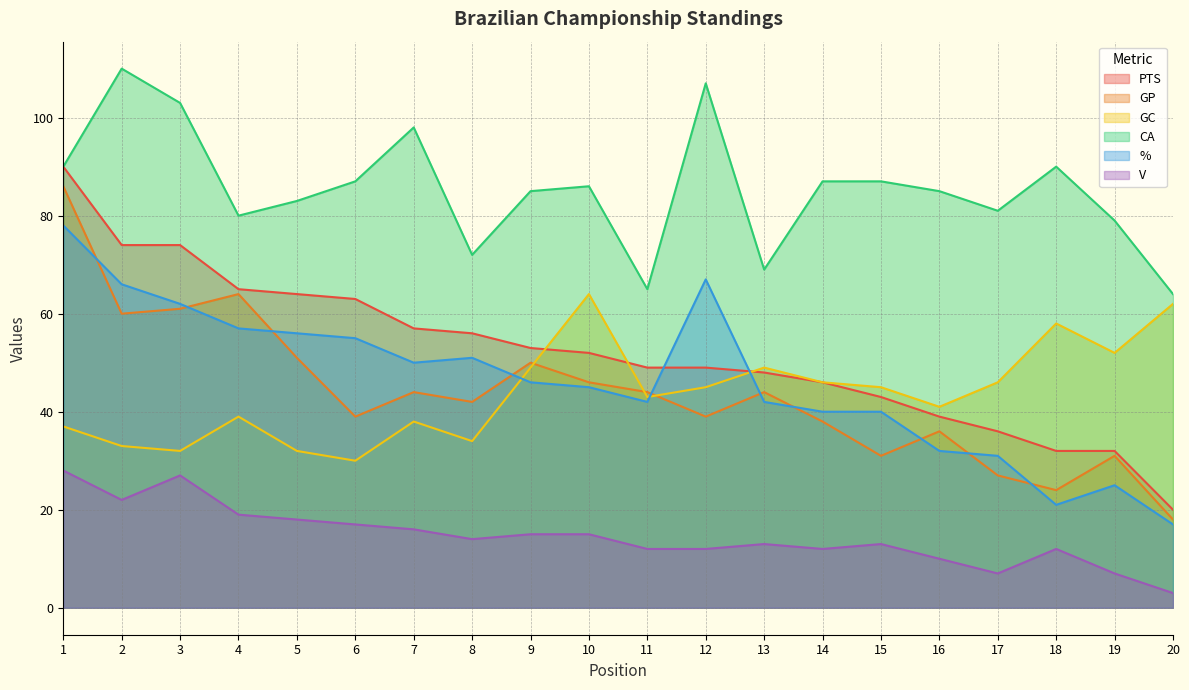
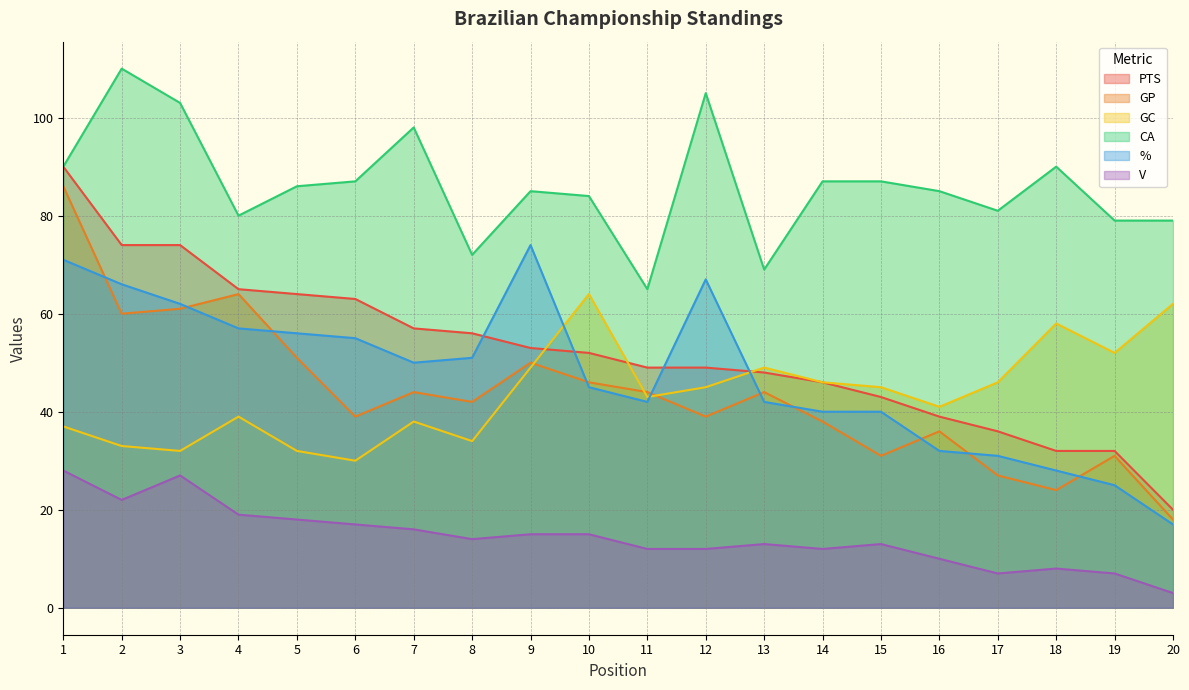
  {
    "CA": {
      "2": 110,
      "3": 103,
      "4": 80,
-     "5": 83,
+     "5": 86,
      "6": 87,
      "7": 98,
      "8": 72,
      "9": 85,
-     "10": 86,
+     "10": 84,
      "11": 65,
-     "12": 107,
+     "12": 105,
      "13": 69,
      "14": 87,
      "15": 87,
      "16": 85,
      "17": 81,
      "18": 90,
      "19": 79,
-     "20": 64
+     "20": 79
    },
    "%": {
-     "1": 78,
+     "1": 71,
      "2": 66,
      "3": 62,
      "4": 57,
      "5": 56,
      "6": 55,
      "7": 50,
      "8": 51,
-     "9": 46,
+     "9": 74,
      "10": 45,
      "11": 42,
      "12": 67,
      "13": 42,
      "14": 40,
      "15": 40,
      "16": 32,
      "17": 31,
-     "18": 21,
+     "18": 28,
      "19": 25,
      "20": 17
    },
    "V": {
      "1": 28,
      "2": 22,
      "3": 27,
      "4": 19,
      "5": 18,
      "6": 17,
      "7": 16,
      "8": 14,
      "9": 15,
      "10": 15,
      "11": 12,
      "12": 12,
      "13": 13,
      "14": 12,
      "15": 13,
      "16": 10,
      "17": 7,
-     "18": 12,
+     "18": 8,
      "19": 7,
      "20": 3
    }
  }
